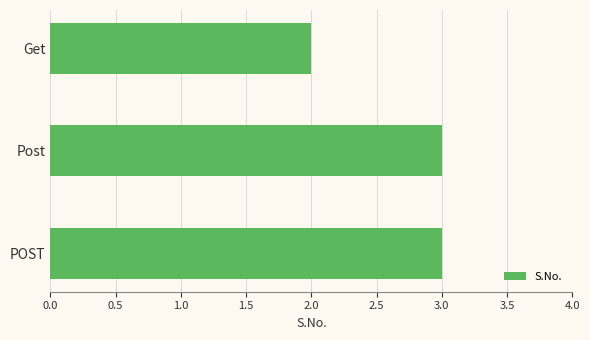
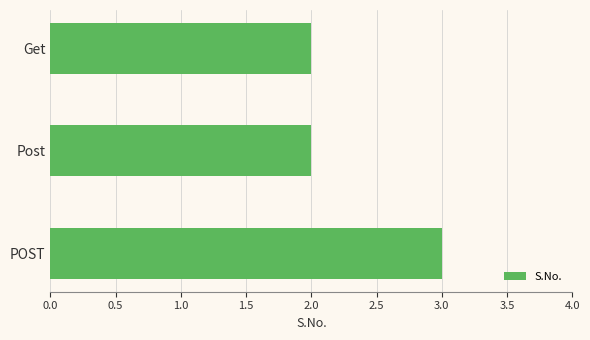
  {
    "Get": 2,
-   "Post": 3,
+   "Post": 2,
    "POST": 3
  }
